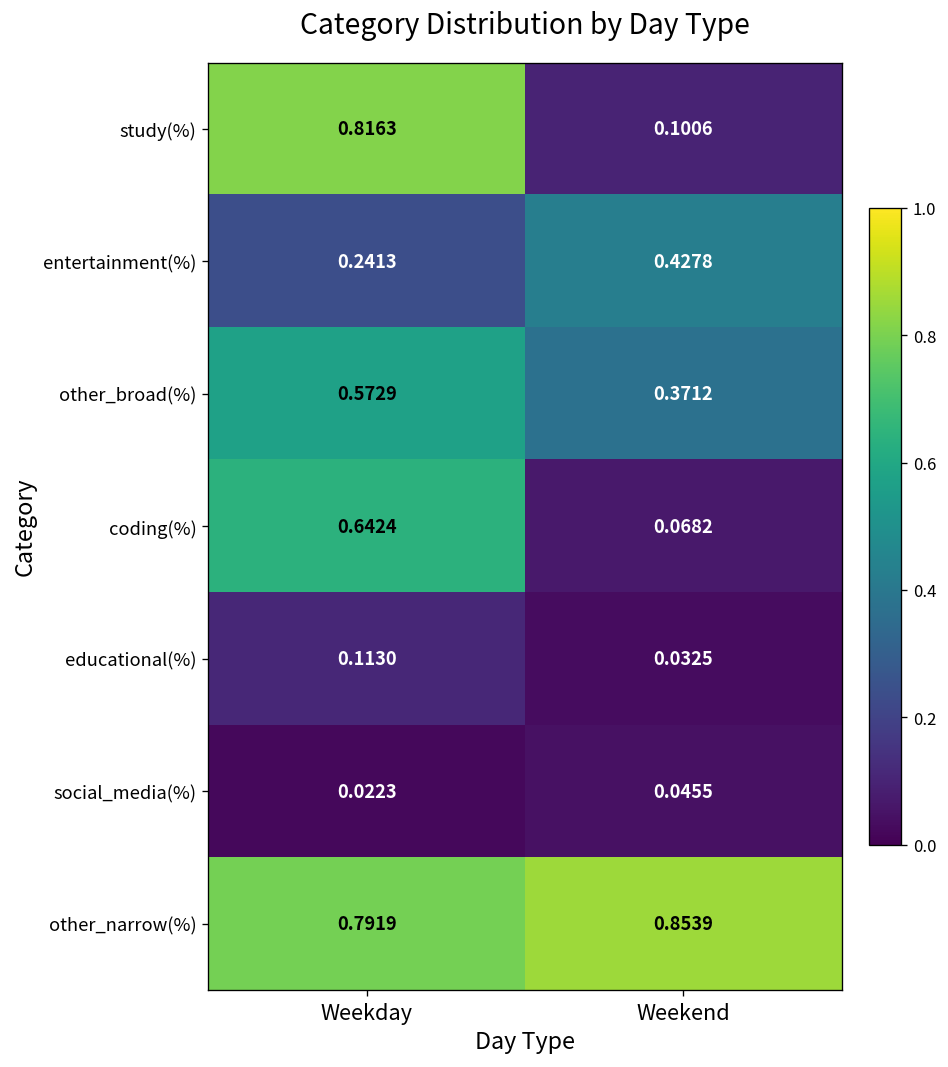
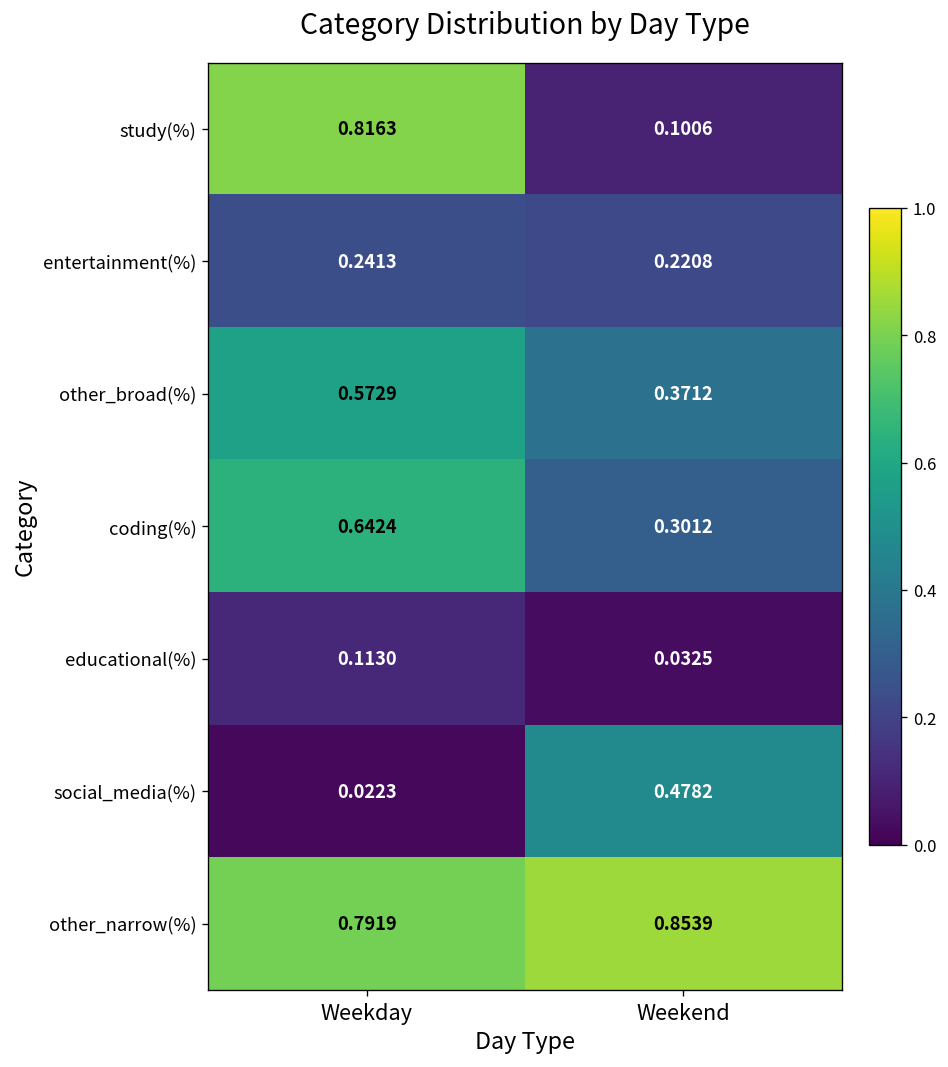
  {
    "study(%)": {
      "Weekday": 0.8163,
      "Weekend": 0.1006
    },
    "entertainment(%)": {
      "Weekday": 0.2413,
-     "Weekend": 0.4278
+     "Weekend": 0.2208
    },
    "other_broad(%)": {
      "Weekday": 0.5729,
      "Weekend": 0.3712
    },
    "coding(%)": {
      "Weekday": 0.6424,
-     "Weekend": 0.0682
+     "Weekend": 0.3012
    },
    "educational(%)": {
      "Weekday": 0.1130,
      "Weekend": 0.0325
    },
    "social_media(%)": {
      "Weekday": 0.0223,
-     "Weekend": 0.0455
+     "Weekend": 0.4782
    },
    "other_narrow(%)": {
      "Weekday": 0.7919,
      "Weekend": 0.8539
    }
  }
